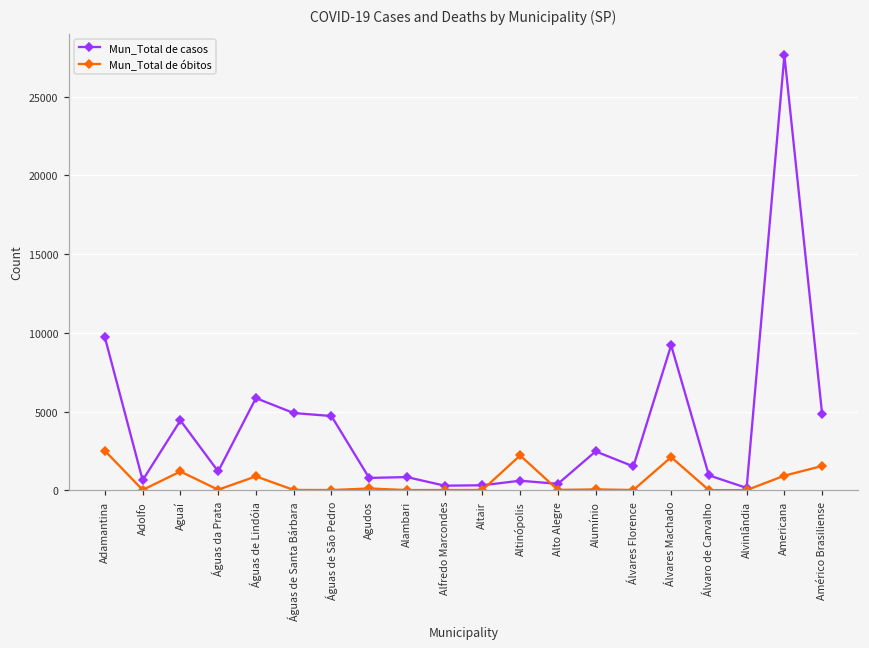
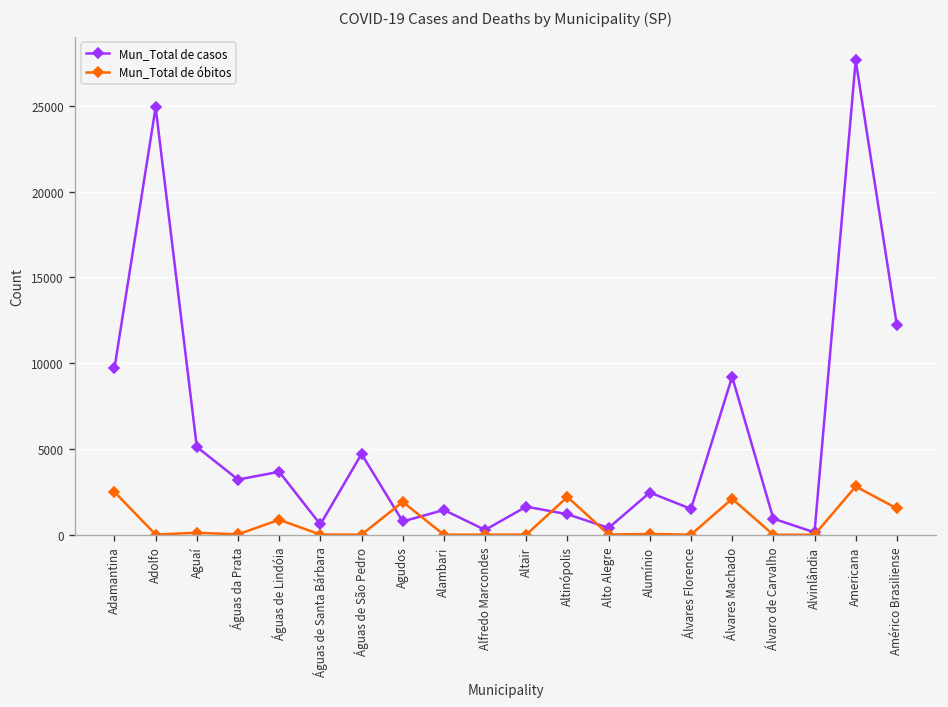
  {
    "Mun_Total de casos": {
      "Adamantina": 9700,
-     "Adolfo": 600,
-     "Aguaí": 4400,
-     "Águas da Prata": 1200,
-     "Águas de Lindóia": 5900,
-     "Águas de Santa Bárbara": 4900,
+     "Adolfo": 24900,
+     "Aguaí": 5100,
+     "Águas da Prata": 3200,
+     "Águas de Lindóia": 3700,
+     "Águas de Santa Bárbara": 600,
      "Águas de São Pedro": 4700,
      "Agudos": 800,
-     "Alambari": 800,
+     "Alambari": 1500,
      "Alfredo Marcondes": 300,
-     "Altair": 300,
-     "Altinópolis": 600,
+     "Altair": 1600,
+     "Altinópolis": 1200,
      "Alto Alegre": 400,
      "Alumínio": 2500,
      "Álvares Florence": 1500,
      "Álvares Machado": 9200,
      "Álvaro de Carvalho": 900,
      "Americana": 27600,
-     "Américo Brasiliense": 4800
+     "Américo Brasiliense": 12200
    },
    "Mun_Total de óbitos": {
      "Adamantina": 2500,
      "Adolfo": 0,
-     "Aguaí": 1200,
+     "Aguaí": 100,
      "Águas da Prata": 0,
      "Águas de Lindóia": 900,
      "Águas de Santa Bárbara": 0,
      "Águas de São Pedro": 0,
-     "Agudos": 100,
+     "Agudos": 1900,
      "Alambari": 0,
      "Alfredo Marcondes": 0,
      "Altair": 0,
      "Altinópolis": 2200,
      "Alto Alegre": 0,
      "Alumínio": 100,
      "Álvares Florence": 0,
      "Álvares Machado": 2100,
      "Álvaro de Carvalho": 0,
-     "Americana": 900,
+     "Americana": 2800,
      "Américo Brasiliense": 1500
    }
  }
